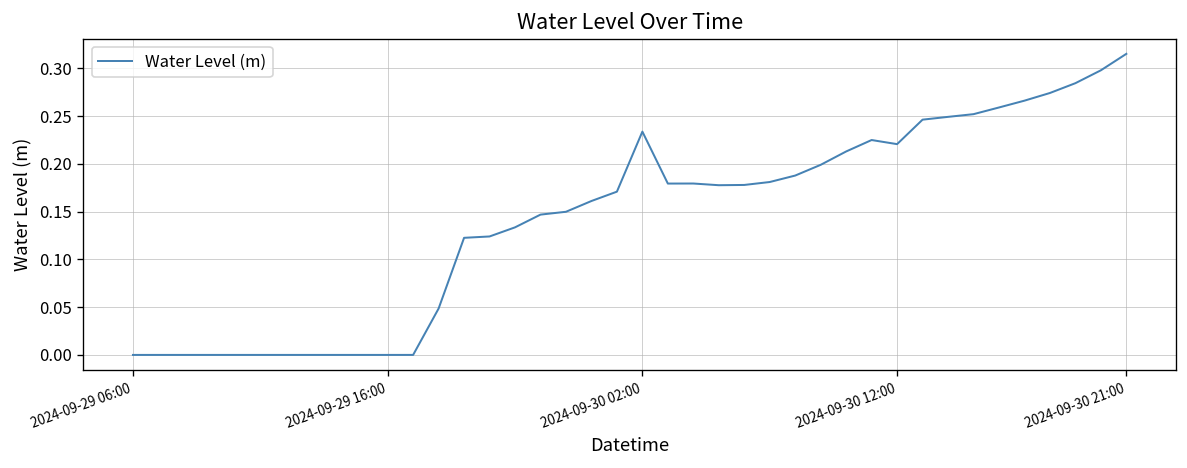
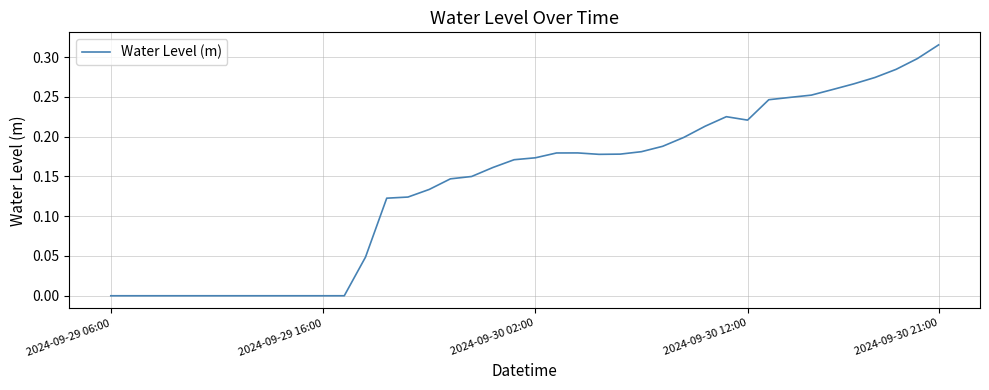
  {
    "2024-09-29 06:00": 0.00,
    "2024-09-29 16:00": 0.00,
-   "2024-09-30 02:00": 0.23,
+   "2024-09-30 02:00": 0.17,
    "2024-09-30 12:00": 0.22,
    "2024-09-30 21:00": 0.32
  }
